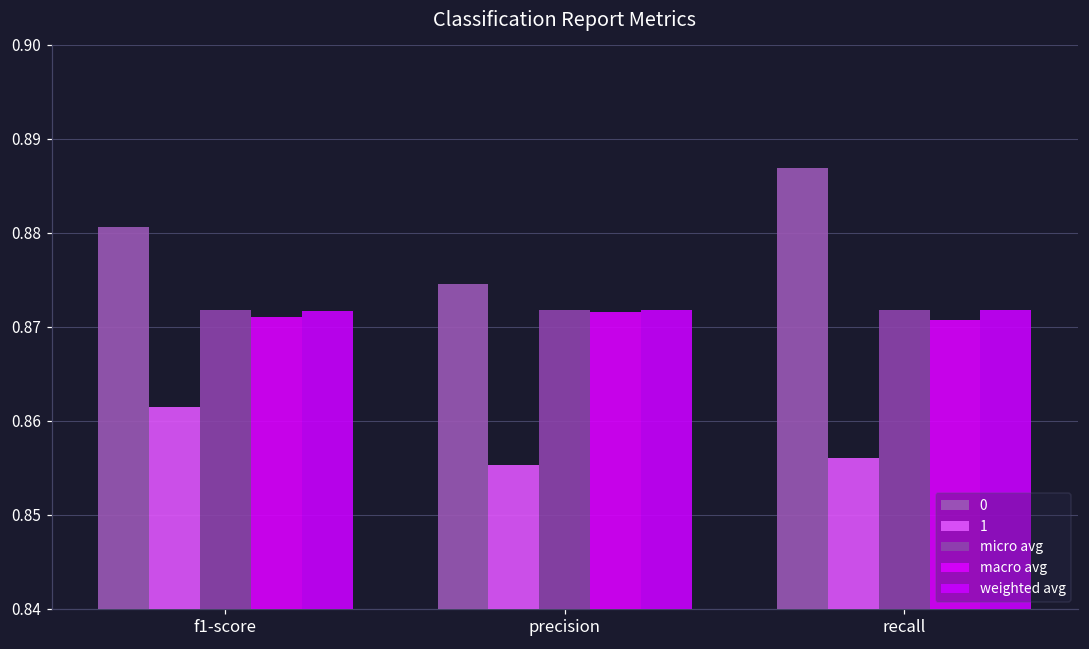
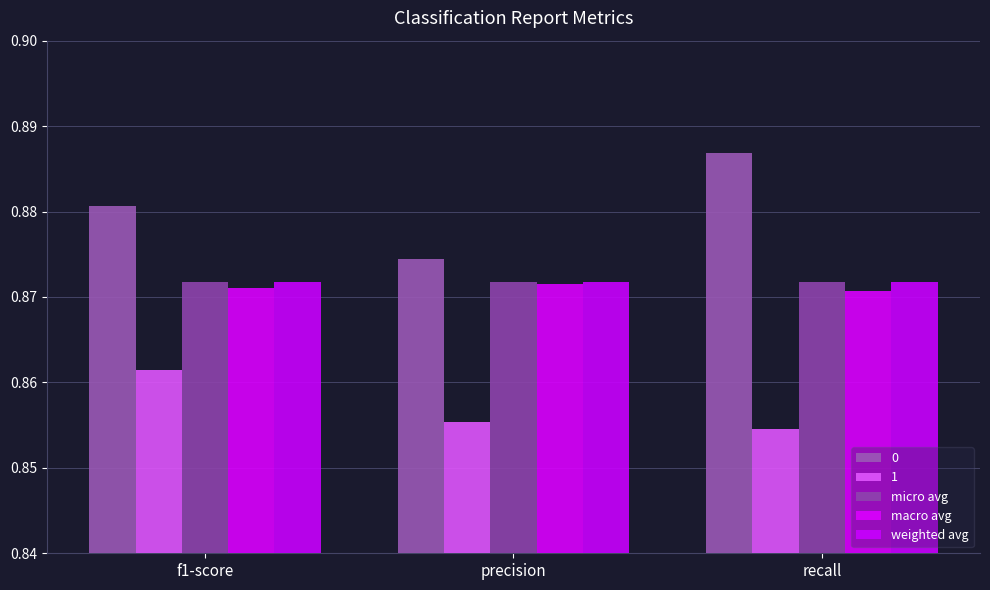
  {
    "1": {
      "f1-score": 0.861,
      "precision": 0.855,
-     "recall": 0.856
+     "recall": 0.855
    }
  }
